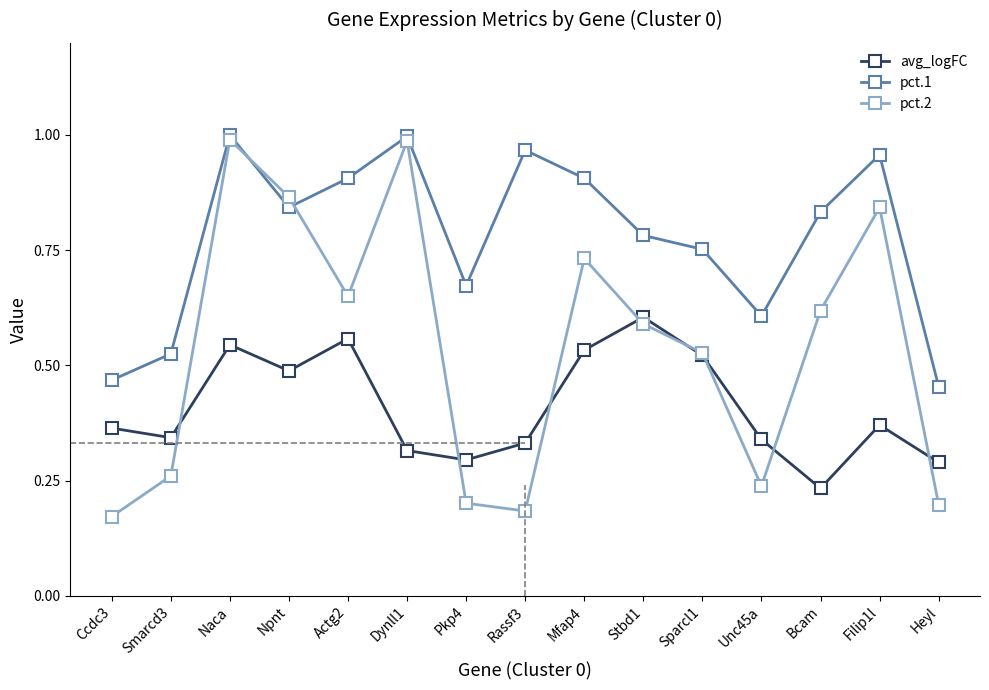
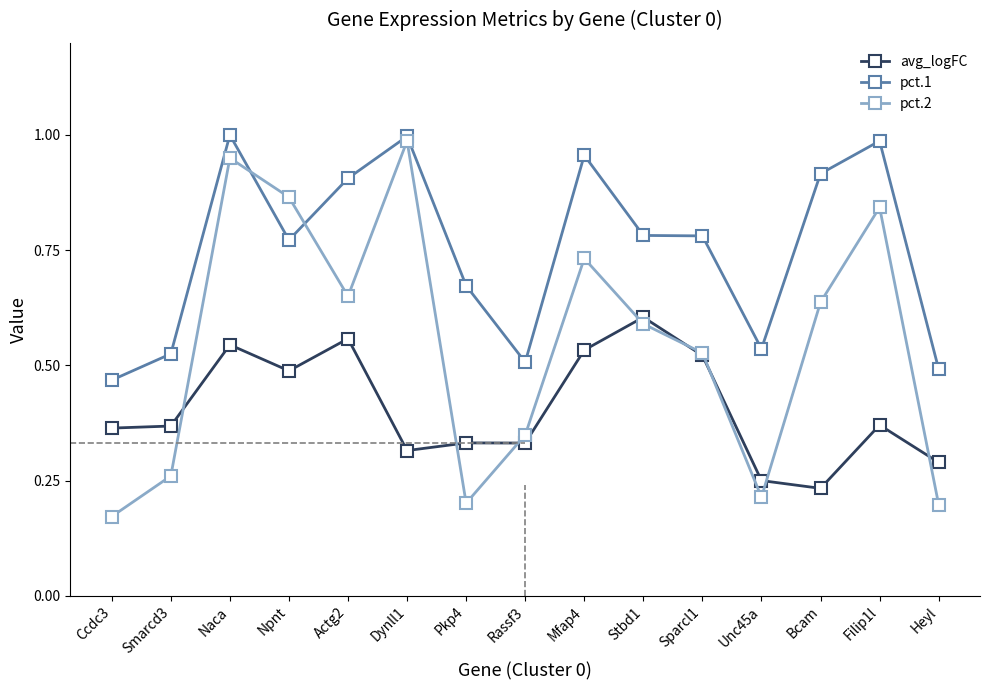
  {
    "avg_logFC": {
      "Ccdc3": 0.36,
-     "Smarcd3": 0.34,
+     "Smarcd3": 0.37,
      "Naca": 0.54,
      "Npnt": 0.49,
      "Actg2": 0.56,
      "Dynll1": 0.32,
-     "Pkp4": 0.29,
+     "Pkp4": 0.33,
      "Rassf3": 0.33,
      "Mfap4": 0.53,
      "Stbd1": 0.60,
-     "Unc45a": 0.34,
+     "Unc45a": 0.25,
      "Bcam": 0.23,
      "Filip1l": 0.37,
      "Heyl": 0.29
    },
    "pct.1": {
      "Ccdc3": 0.47,
      "Smarcd3": 0.53,
      "Naca": 1.00,
-     "Npnt": 0.84,
+     "Npnt": 0.77,
      "Actg2": 0.91,
      "Dynll1": 1.00,
      "Pkp4": 0.67,
-     "Rassf3": 0.97,
-     "Mfap4": 0.91,
+     "Rassf3": 0.51,
+     "Mfap4": 0.96,
      "Stbd1": 0.78,
-     "Sparcl1": 0.75,
-     "Unc45a": 0.61,
-     "Bcam": 0.83,
-     "Filip1l": 0.96,
-     "Heyl": 0.45
+     "Sparcl1": 0.78,
+     "Unc45a": 0.54,
+     "Bcam": 0.92,
+     "Filip1l": 0.99,
+     "Heyl": 0.49
    },
    "pct.2": {
      "Ccdc3": 0.17,
      "Smarcd3": 0.26,
-     "Naca": 0.99,
+     "Naca": 0.95,
      "Npnt": 0.87,
      "Actg2": 0.65,
      "Dynll1": 0.99,
      "Pkp4": 0.20,
-     "Rassf3": 0.18,
+     "Rassf3": 0.35,
      "Mfap4": 0.73,
      "Stbd1": 0.59,
-     "Unc45a": 0.24,
-     "Bcam": 0.62,
+     "Unc45a": 0.21,
+     "Bcam": 0.64,
      "Filip1l": 0.84,
      "Heyl": 0.20
    }
  }
